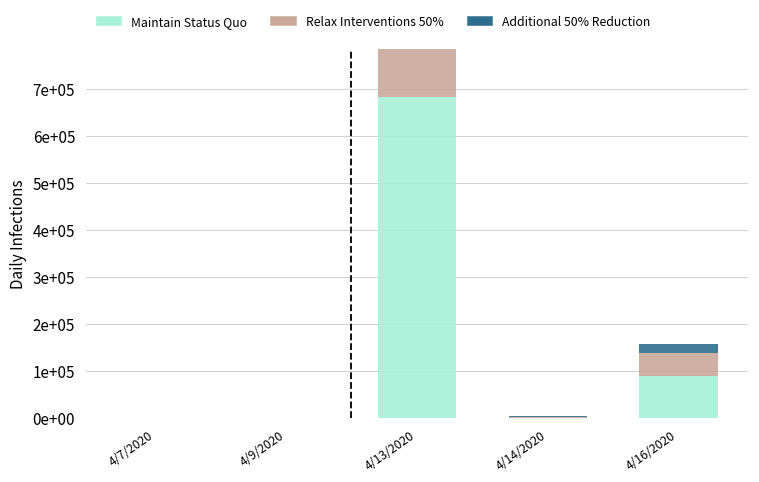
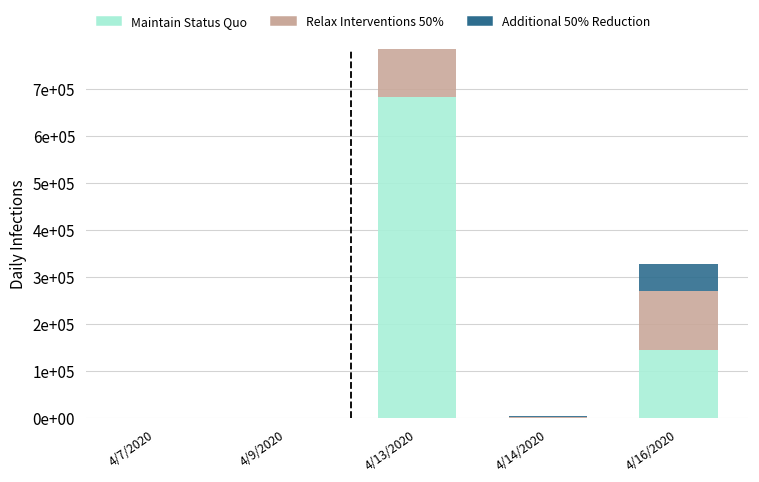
  {
    "Maintain Status Quo": {
      "4/13/2020": 680000,
-     "4/16/2020": 90000
+     "4/16/2020": 140000
    },
    "Relax Interventions 50%": {
      "4/13/2020": 100000,
-     "4/16/2020": 50000
+     "4/16/2020": 120000
    },
    "Additional 50% Reduction": {
      "4/13/2020": 0,
-     "4/16/2020": 20000
+     "4/16/2020": 60000
    }
  }
